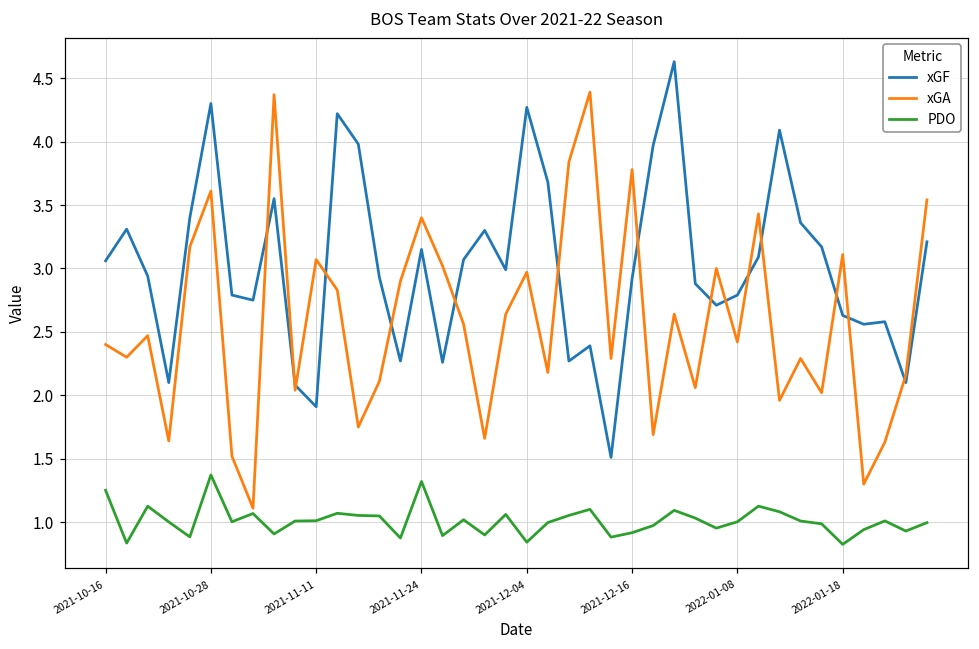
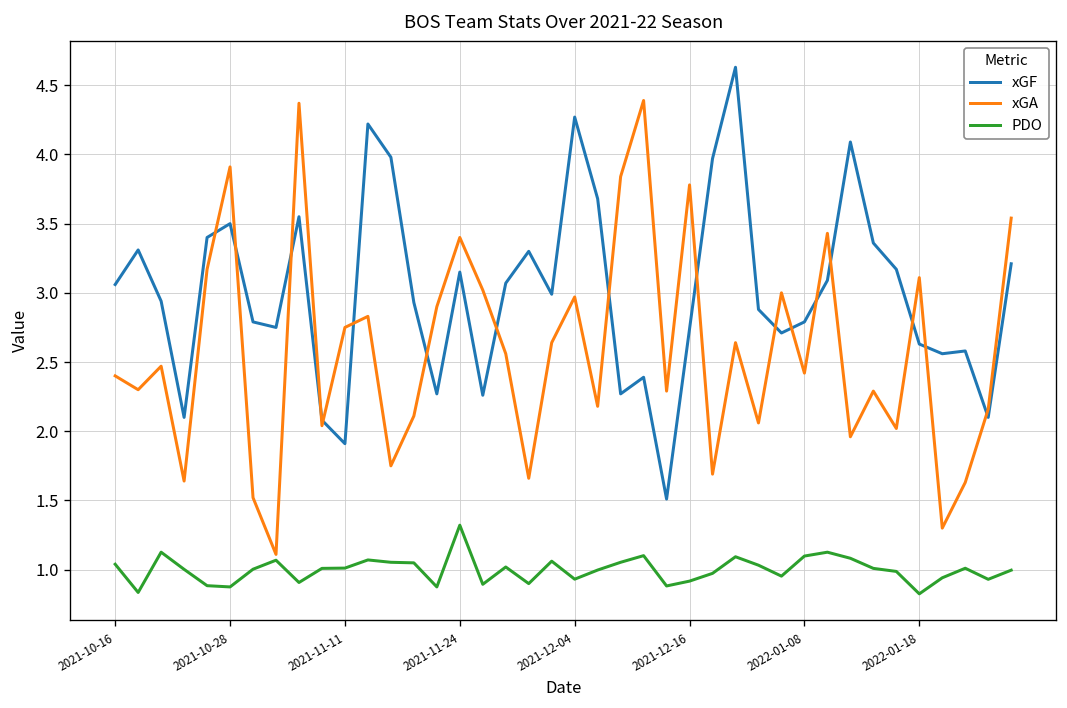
  {
    "xGF": {
      "2021-10-16": 3.06,
-     "2021-10-28": 4.3,
+     "2021-10-28": 3.5,
      "2021-11-11": 1.91,
      "2021-11-24": 3.15,
      "2021-12-04": 4.27,
-     "2021-12-16": 2.92,
+     "2021-12-16": 2.74,
      "2022-01-08": 2.79,
      "2022-01-18": 2.63
    },
    "xGA": {
      "2021-10-16": 2.40,
-     "2021-10-28": 3.61,
-     "2021-11-11": 3.07,
+     "2021-10-28": 3.91,
+     "2021-11-11": 2.75,
      "2021-11-24": 3.40,
      "2021-12-04": 2.97,
      "2021-12-16": 3.78,
      "2022-01-08": 2.42,
      "2022-01-18": 3.11
    },
    "PDO": {
-     "2021-10-16": 1.25,
-     "2021-10-28": 1.37,
+     "2021-10-16": 1.04,
+     "2021-10-28": 0.88,
      "2021-11-11": 1.01,
      "2021-11-24": 1.32,
-     "2021-12-04": 0.84,
+     "2021-12-04": 0.93,
      "2021-12-16": 0.92,
-     "2022-01-08": 1.00,
+     "2022-01-08": 1.10,
      "2022-01-18": 0.83
    }
  }
